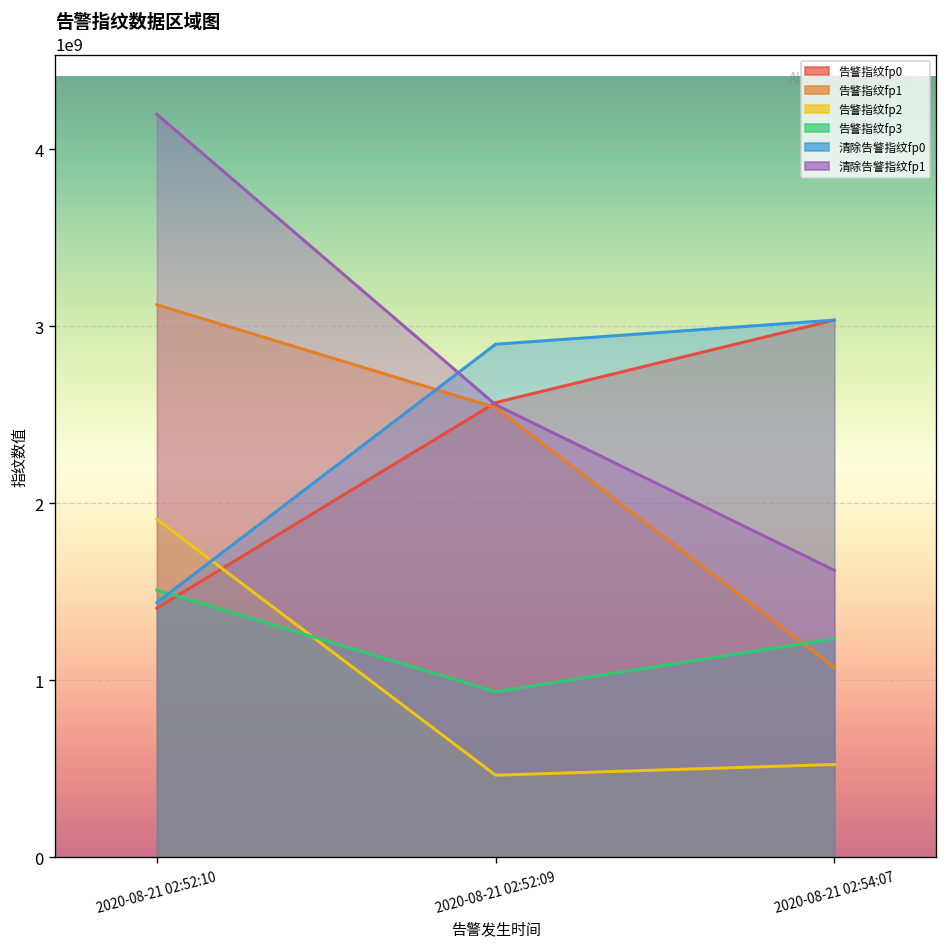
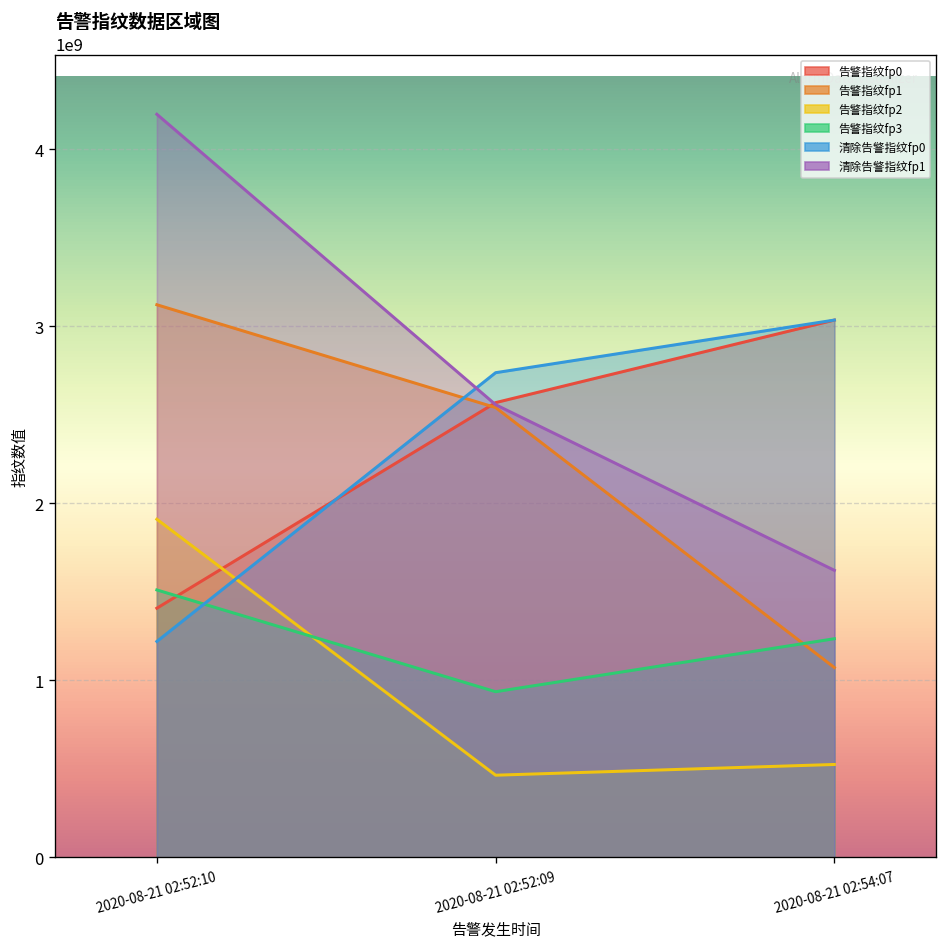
  {
    "告警指纹fp3": {
      "2020-08-21 02:52:10": 1510000000,
      "2020-08-21 02:52:09": 940000000,
      "2020-08-21 02:54:07": 1240000000
    },
    "清除告警指纹fp0": {
-     "2020-08-21 02:52:10": 1440000000,
-     "2020-08-21 02:52:09": 2900000000
+     "2020-08-21 02:52:10": 1220000000,
+     "2020-08-21 02:52:09": 2740000000
    },
    "清除告警指纹fp1": {
      "2020-08-21 02:52:10": 4200000000,
      "2020-08-21 02:54:07": 1620000000
    }
  }
